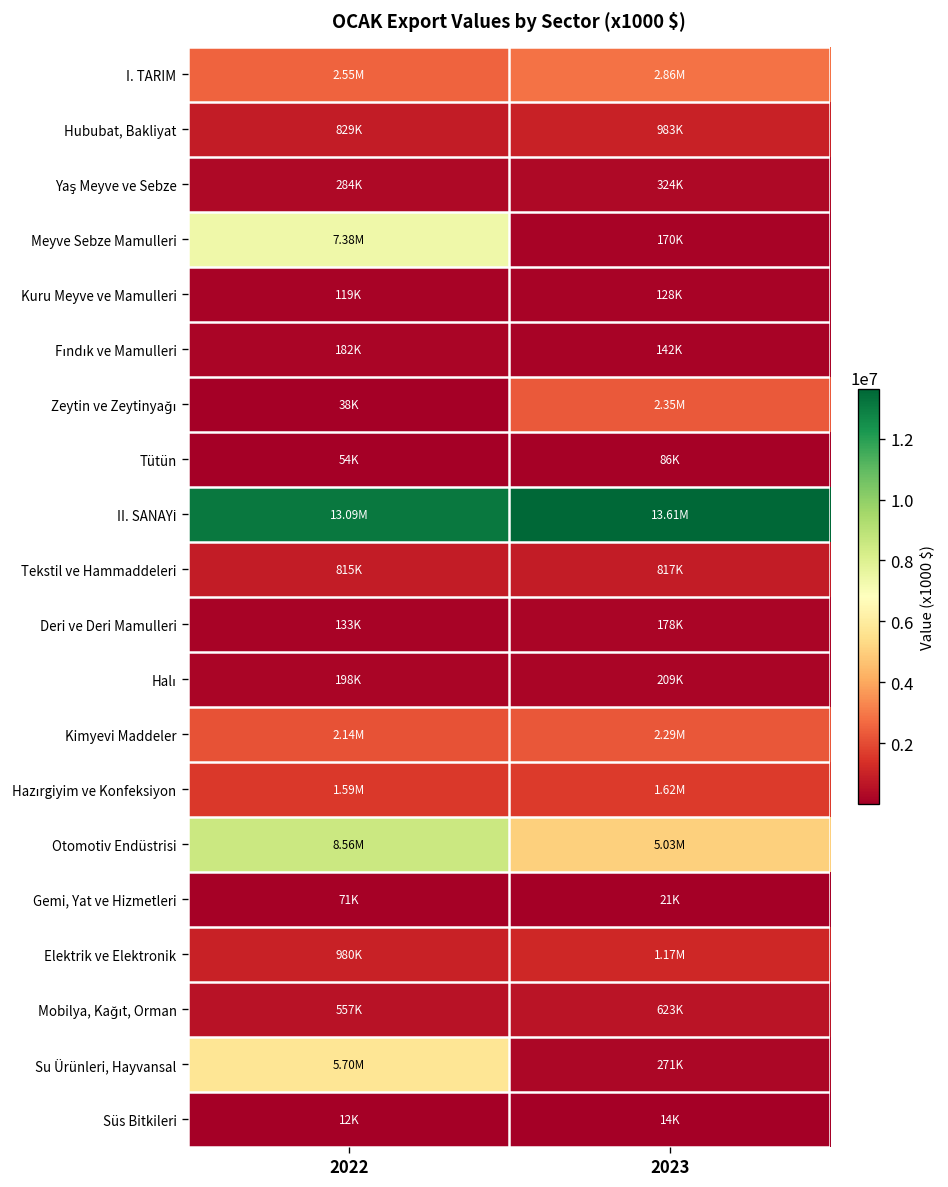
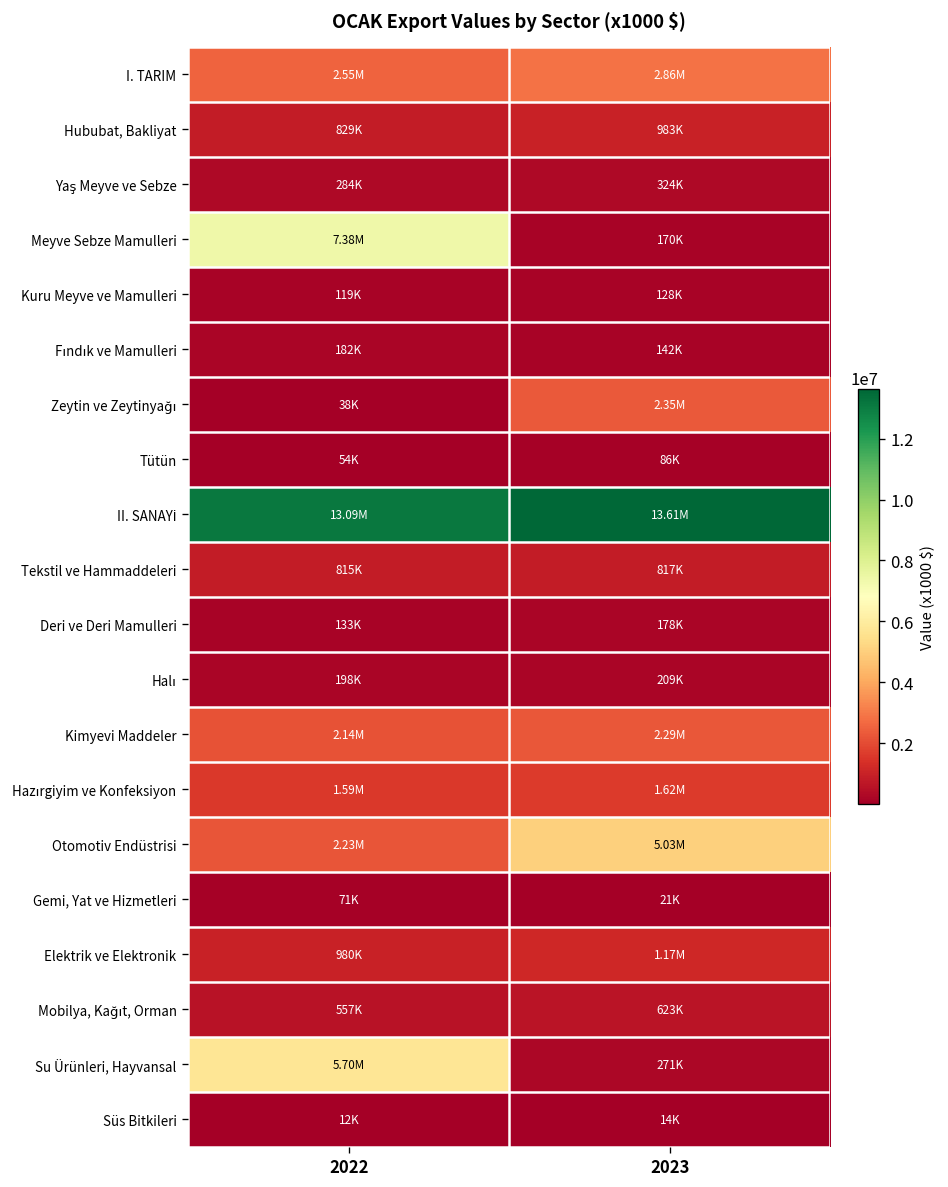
  {
    "I. TARIM": {
      "2022": "2.55M",
      "2023": "2.86M"
    },
    "Hububat, Bakliyat": {
      "2022": "829K",
      "2023": "983K"
    },
    "Yaş Meyve ve Sebze": {
      "2022": "284K",
      "2023": "324K"
    },
    "Meyve Sebze Mamulleri": {
      "2022": "7.38M",
      "2023": "170K"
    },
    "Kuru Meyve ve Mamulleri": {
      "2022": "119K",
      "2023": "128K"
    },
    "Fındık ve Mamulleri": {
      "2022": "182K",
      "2023": "142K"
    },
    "Zeytin ve Zeytinyağı": {
      "2022": "38K",
      "2023": "2.35M"
    },
    "Tütün": {
      "2022": "54K",
      "2023": "86K"
    },
    "II. SANAYİ": {
      "2022": "13.09M",
      "2023": "13.61M"
    },
    "Tekstil ve Hammaddeleri": {
      "2022": "815K",
      "2023": "817K"
    },
    "Deri ve Deri Mamulleri": {
      "2022": "133K",
      "2023": "178K"
    },
    "Halı": {
      "2022": "198K",
      "2023": "209K"
    },
    "Kimyevi Maddeler": {
      "2022": "2.14M",
      "2023": "2.29M"
    },
    "Hazırgiyim ve Konfeksiyon": {
      "2022": "1.59M",
      "2023": "1.62M"
    },
    "Otomotiv Endüstrisi": {
-     "2022": "8.56M",
+     "2022": "2.23M",
      "2023": "5.03M"
    },
    "Gemi, Yat ve Hizmetleri": {
      "2022": "71K",
      "2023": "21K"
    },
    "Elektrik ve Elektronik": {
      "2022": "980K",
      "2023": "1.17M"
    },
    "Mobilya, Kağıt, Orman": {
      "2022": "557K",
      "2023": "623K"
    },
    "Su Ürünleri, Hayvansal": {
      "2022": "5.70M",
      "2023": "271K"
    },
    "Süs Bitkileri": {
      "2022": "12K",
      "2023": "14K"
    }
  }
